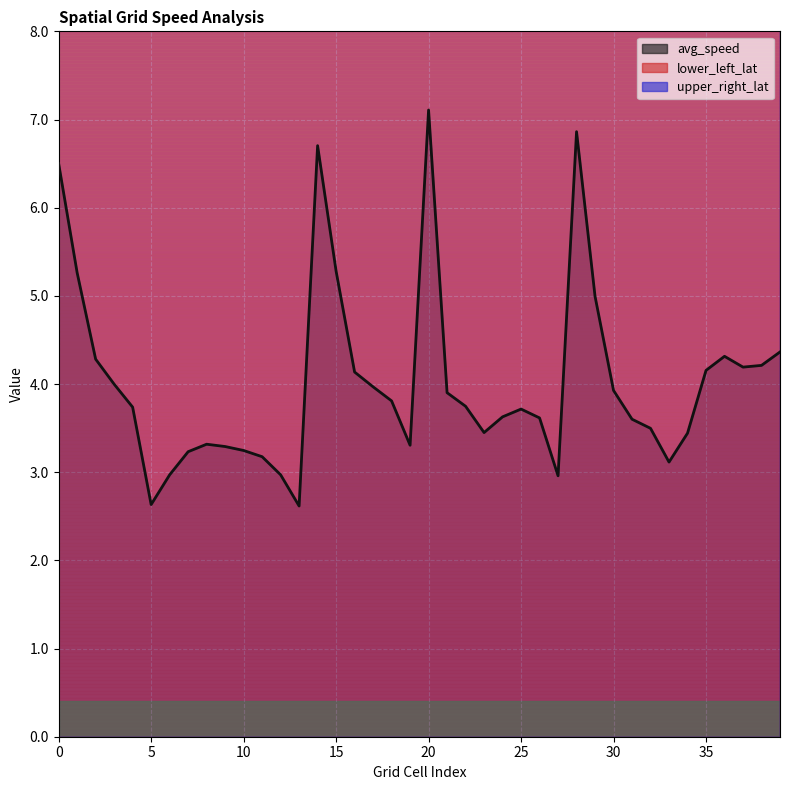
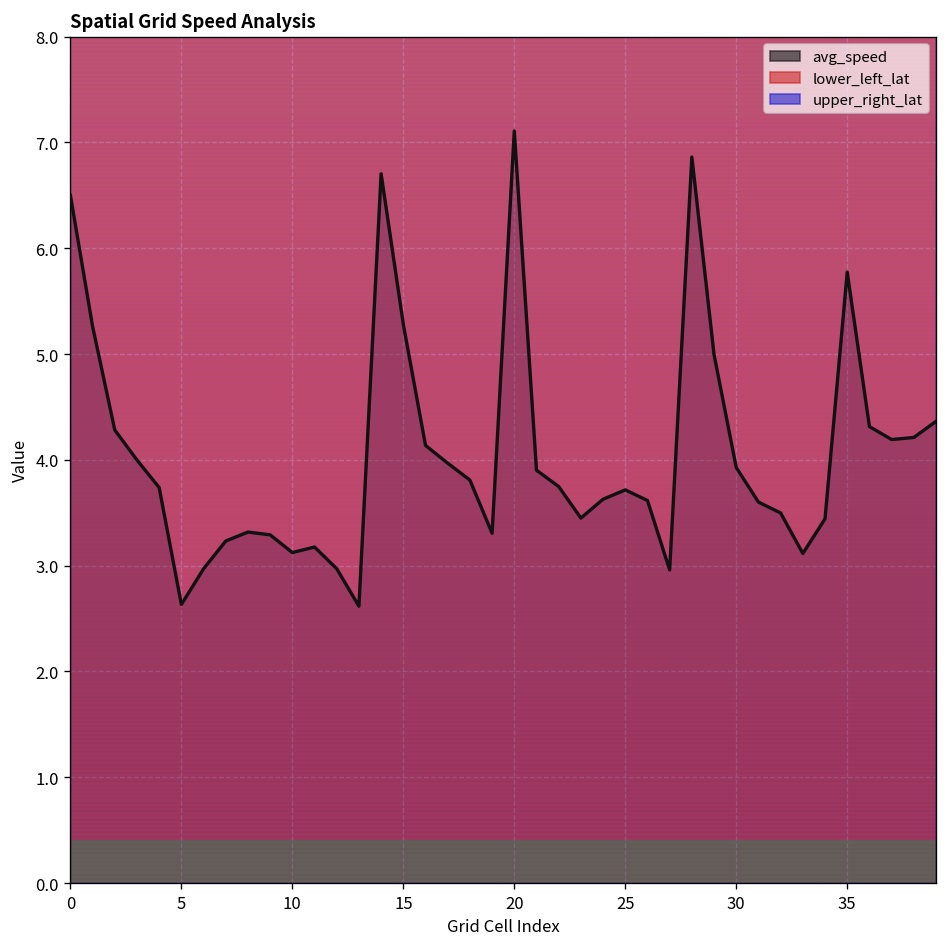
  {
    "avg_speed": {
      "0": 6.5,
      "5": 2.6,
-     "10": 3.2,
+     "10": 3.1,
      "15": 5.3,
      "20": 7.1,
      "25": 3.7,
      "30": 3.9,
-     "35": 4.2
+     "35": 5.8
    }
  }
